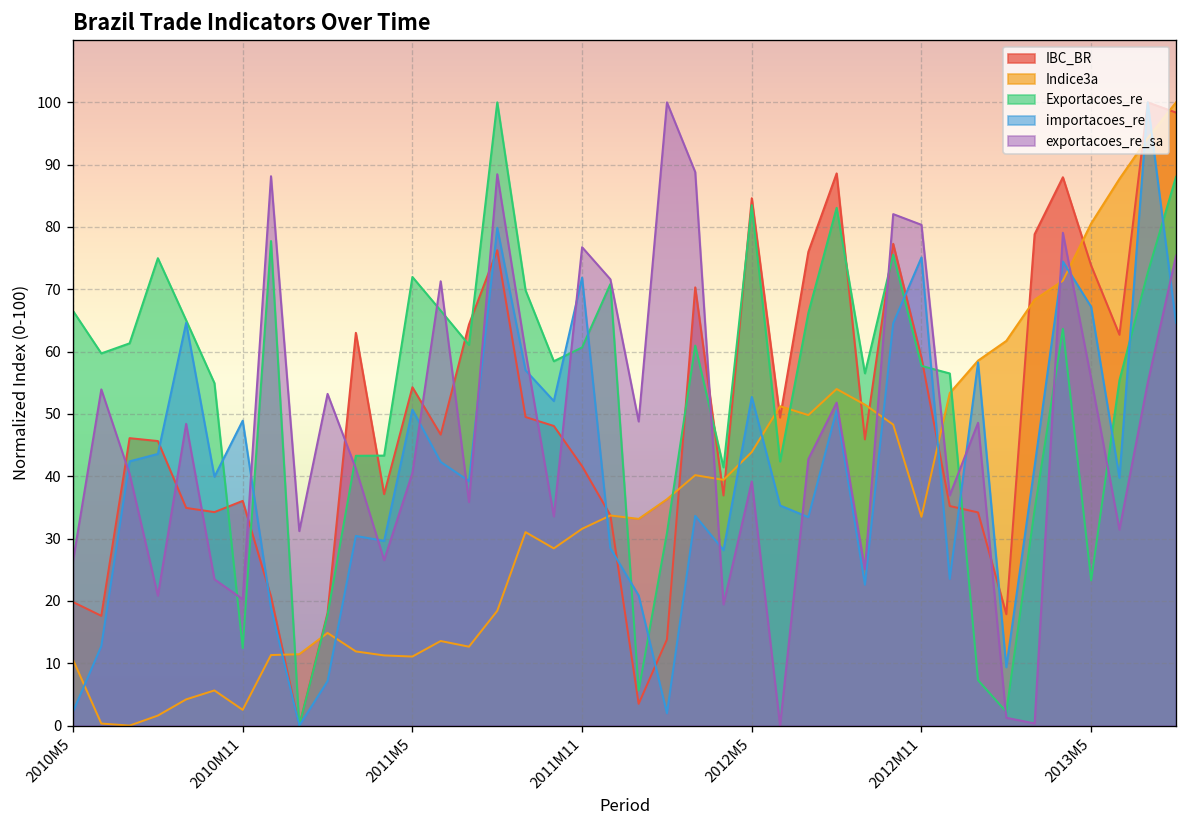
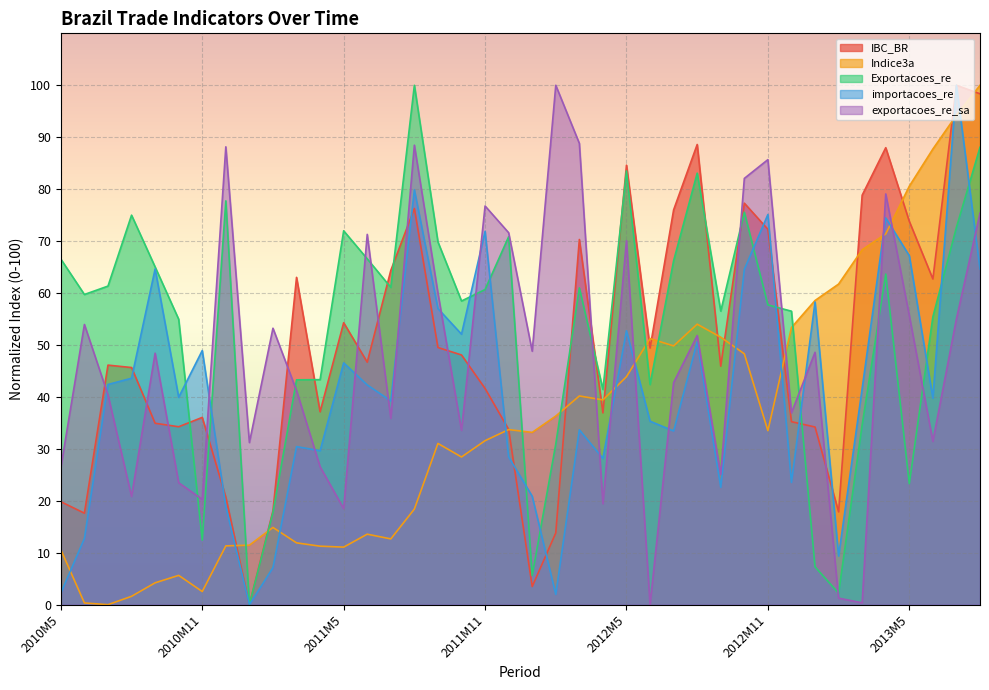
  {
    "IBC_BR": {
      "2010M5": 20,
      "2010M11": 36,
      "2011M5": 54,
      "2011M11": 42,
      "2012M5": 85,
-     "2012M11": 59,
+     "2012M11": 72,
      "2013M5": 74
    },
    "Indice3a": {
      "2010M5": 11,
      "2010M11": 3,
      "2011M5": 11,
      "2011M11": 32,
      "2012M5": 44,
      "2012M11": 34,
      "2013M5": 81
    },
    "Exportacoes_re": {
      "2010M5": 67,
      "2010M11": 12,
      "2011M5": 72,
      "2011M11": 61,
      "2012M5": 84,
      "2012M11": 58,
      "2013M5": 23
    },
    "importacoes_re": {
      "2010M5": 2,
      "2010M11": 49,
-     "2011M5": 51,
+     "2011M5": 47,
      "2011M11": 72,
      "2012M5": 53,
      "2012M11": 75,
      "2013M5": 67
    },
    "exportacoes_re_sa": {
      "2010M5": 26,
      "2010M11": 20,
-     "2011M5": 41,
+     "2011M5": 18,
      "2011M11": 77,
-     "2012M5": 39,
-     "2012M11": 80,
+     "2012M5": 70,
+     "2012M11": 86,
      "2013M5": 56
    }
  }
